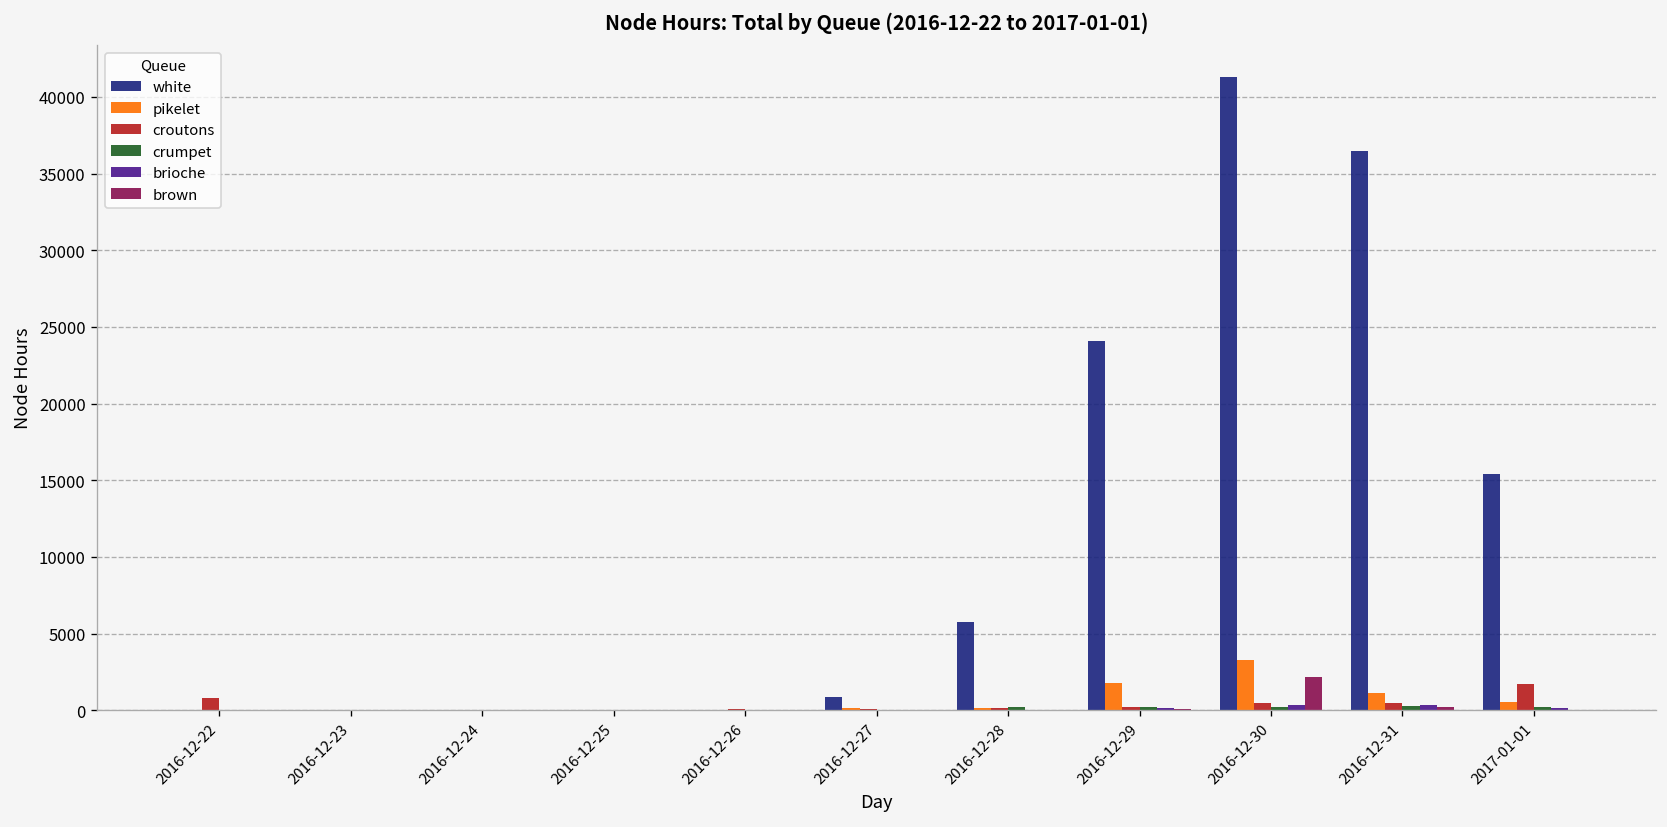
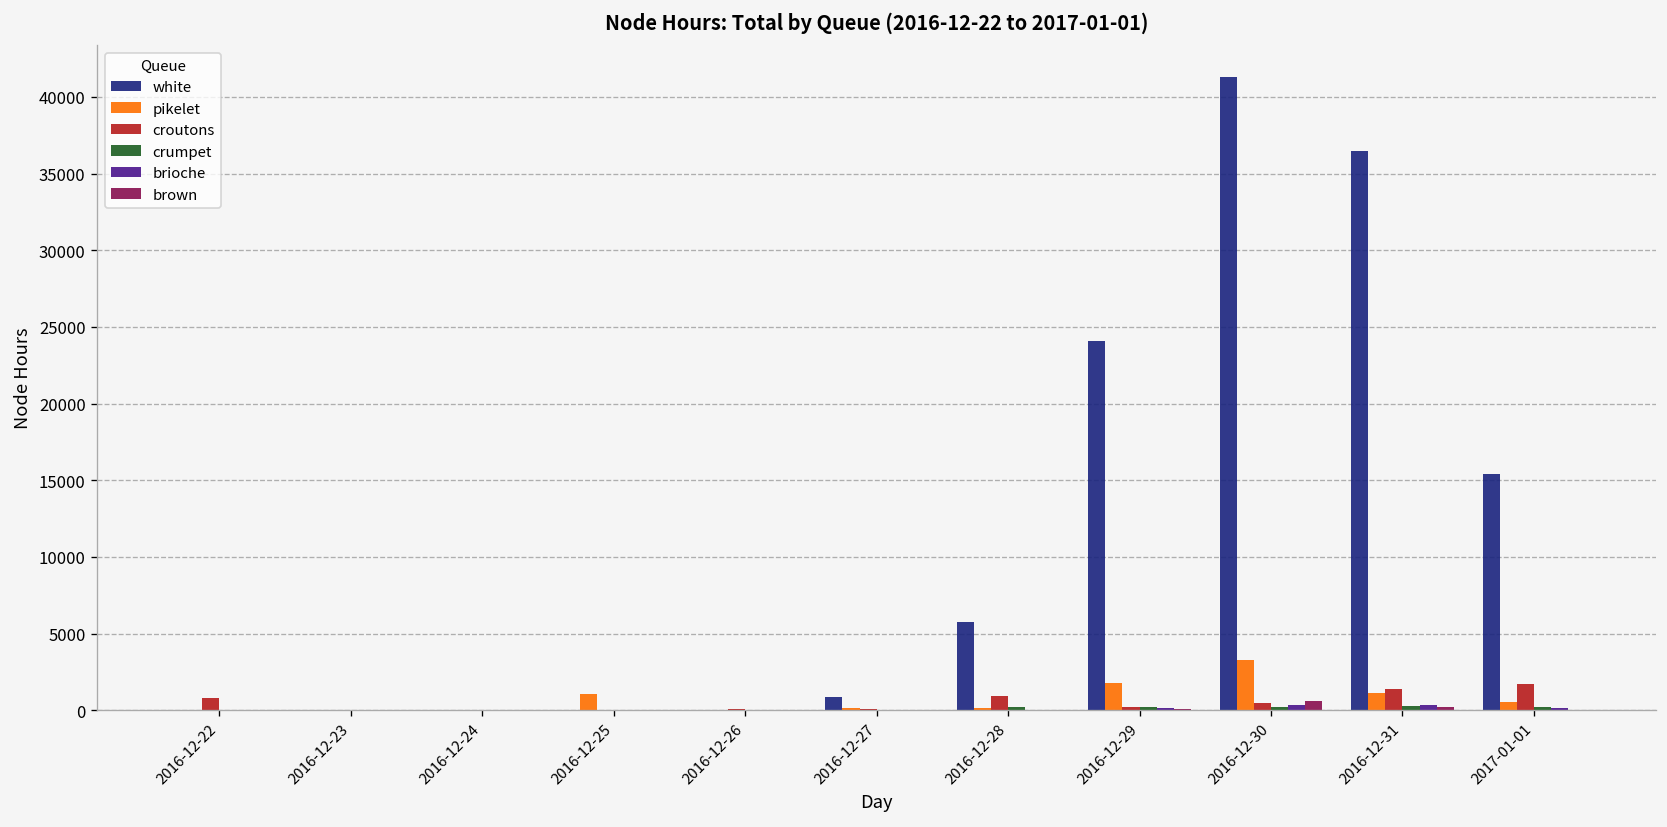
  {
    "pikelet": {
      "2016-12-22": 0,
      "2016-12-23": 0,
      "2016-12-24": 0,
-     "2016-12-25": 0,
+     "2016-12-25": 1100,
      "2016-12-29": 1800,
      "2016-12-30": 3300,
      "2016-12-31": 1100,
      "2017-01-01": 500
    },
    "croutons": {
      "2016-12-22": 800,
-     "2016-12-28": 200,
+     "2016-12-28": 900,
      "2016-12-30": 500,
-     "2016-12-31": 500,
+     "2016-12-31": 1400,
      "2017-01-01": 1700
    },
    "crumpet": {
      "2016-12-22": 0,
      "2016-12-23": 0,
      "2016-12-24": 0,
      "2016-12-25": 0,
      "2016-12-26": 0,
      "2016-12-31": 300
    },
    "brown": {
      "2016-12-22": 0,
      "2016-12-23": 0,
      "2016-12-24": 0,
      "2016-12-25": 0,
      "2016-12-26": 0,
      "2016-12-27": 0,
      "2016-12-28": 0,
-     "2016-12-30": 2200,
+     "2016-12-30": 600,
      "2016-12-31": 200
    }
  }
